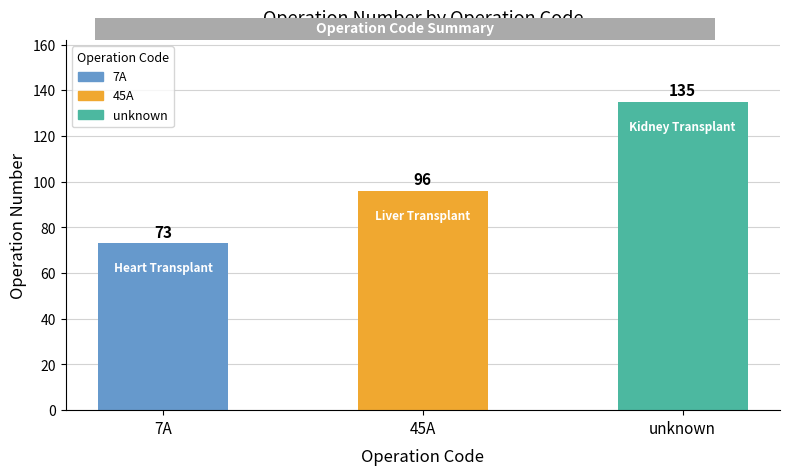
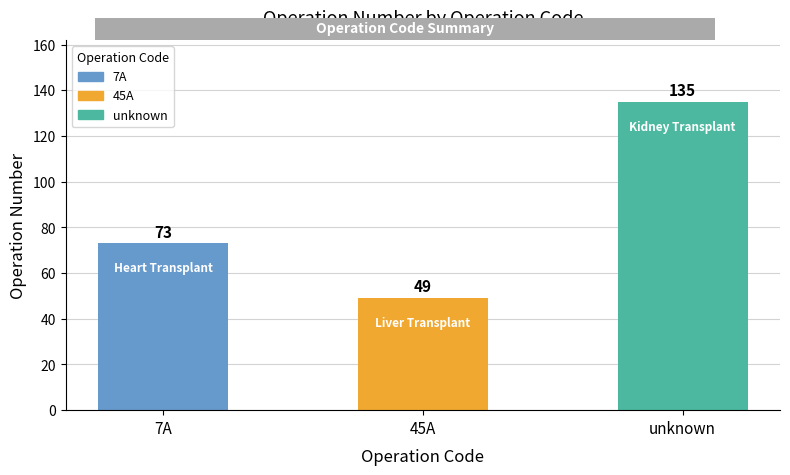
  {
    "7A": 73,
-   "45A": 96,
+   "45A": 49,
    "unknown": 135
  }
